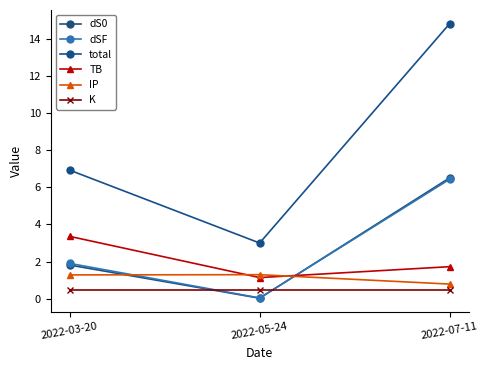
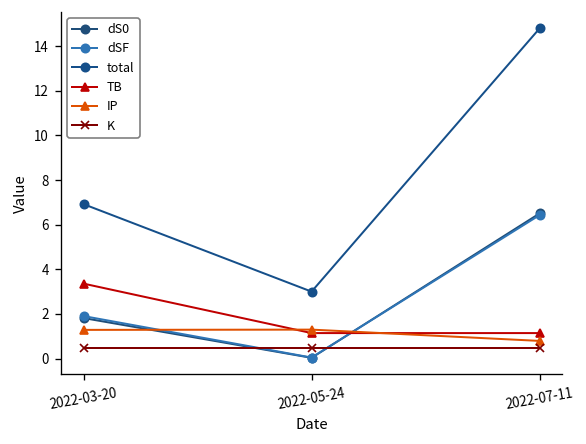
  {
    "TB": {
      "2022-03-20": 3.4,
      "2022-05-24": 1.1,
-     "2022-07-11": 1.7
+     "2022-07-11": 1.1
    },
    "IP": {
      "2022-03-20": 1.3,
      "2022-05-24": 1.3,
      "2022-07-11": 0.8
    },
    "K": {
      "2022-03-20": 0.5,
      "2022-05-24": 0.5,
      "2022-07-11": 0.5
    }
  }
